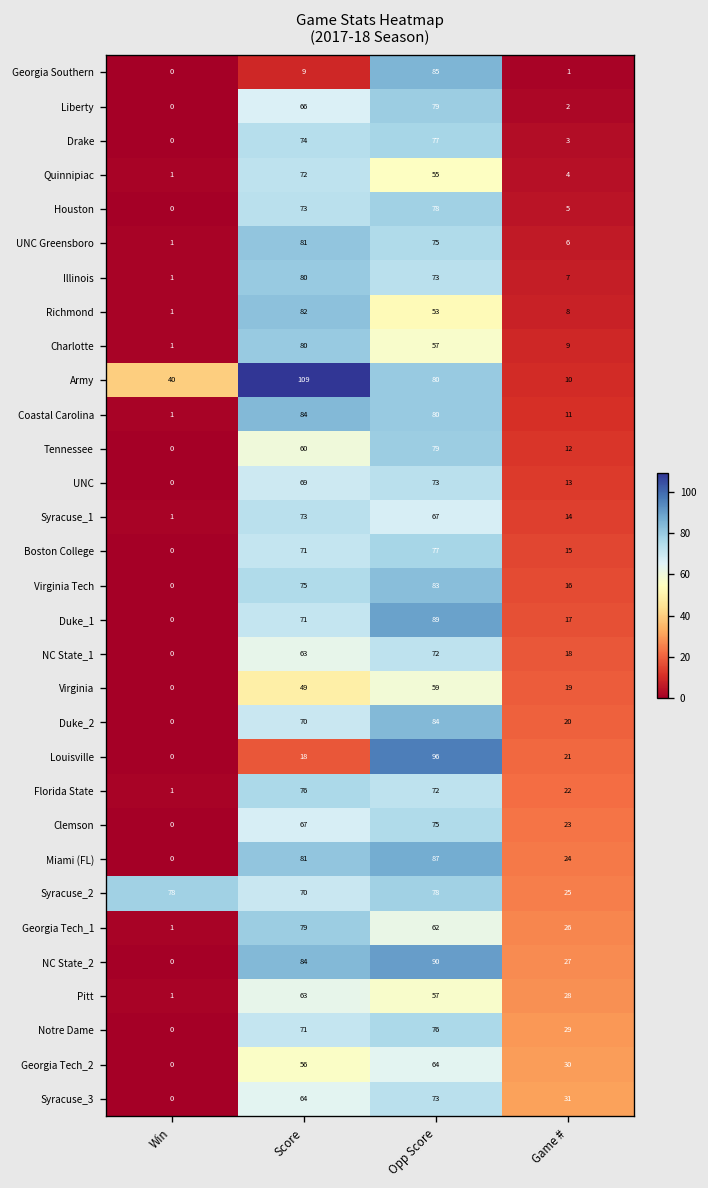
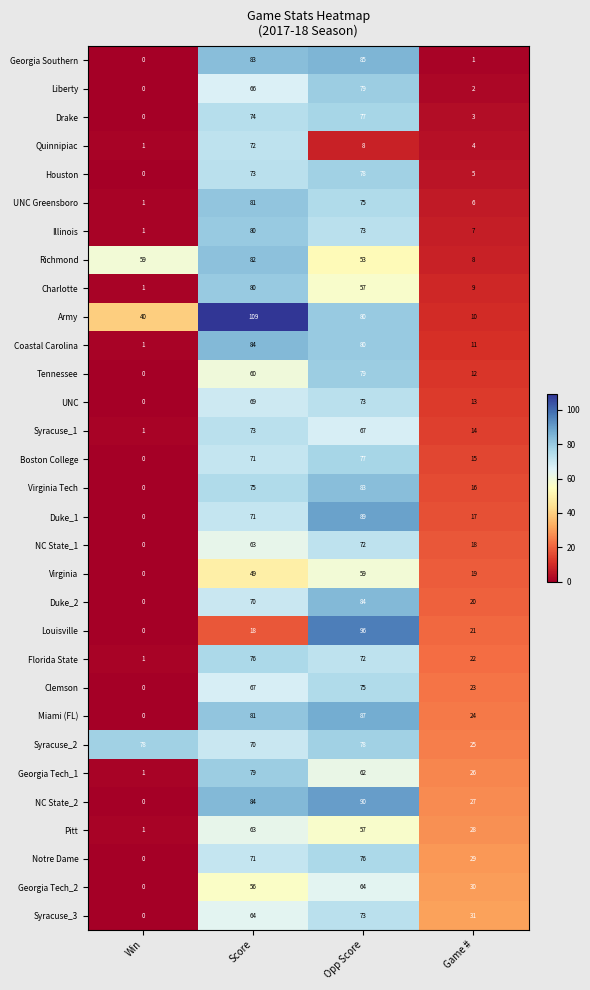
  {
    "Georgia Southern": {
      "Win": 0,
-     "Score": 9,
+     "Score": 83,
      "Opp Score": 85,
      "Game #": 1
    },
    "Liberty": {
      "Win": 0,
      "Score": 66,
      "Opp Score": 79,
      "Game #": 2
    },
    "Drake": {
      "Win": 0,
      "Score": 74,
      "Opp Score": 77,
      "Game #": 3
    },
    "Quinnipiac": {
      "Win": 1,
      "Score": 72,
-     "Opp Score": 55,
+     "Opp Score": 8,
      "Game #": 4
    },
    "Houston": {
      "Win": 0,
      "Score": 73,
      "Opp Score": 78,
      "Game #": 5
    },
    "UNC Greensboro": {
      "Win": 1,
      "Score": 81,
      "Opp Score": 75,
      "Game #": 6
    },
    "Illinois": {
      "Win": 1,
      "Score": 80,
      "Opp Score": 73,
      "Game #": 7
    },
    "Richmond": {
-     "Win": 1,
+     "Win": 59,
      "Score": 82,
      "Opp Score": 53,
      "Game #": 8
    },
    "Charlotte": {
      "Win": 1,
      "Score": 80,
      "Opp Score": 57,
      "Game #": 9
    },
    "Army": {
      "Win": 40,
      "Score": 109,
      "Opp Score": 80,
      "Game #": 10
    },
    "Coastal Carolina": {
      "Win": 1,
      "Score": 84,
      "Opp Score": 80,
      "Game #": 11
    },
    "Tennessee": {
      "Win": 0,
      "Score": 60,
      "Opp Score": 79,
      "Game #": 12
    },
    "UNC": {
      "Win": 0,
      "Score": 69,
      "Opp Score": 73,
      "Game #": 13
    },
    "Syracuse_1": {
      "Win": 1,
      "Score": 73,
      "Opp Score": 67,
      "Game #": 14
    },
    "Boston College": {
      "Win": 0,
      "Score": 71,
      "Opp Score": 77,
      "Game #": 15
    },
    "Virginia Tech": {
      "Win": 0,
      "Score": 75,
      "Opp Score": 83,
      "Game #": 16
    },
    "Duke_1": {
      "Win": 0,
      "Score": 71,
      "Opp Score": 89,
      "Game #": 17
    },
    "NC State_1": {
      "Win": 0,
      "Score": 63,
      "Opp Score": 72,
      "Game #": 18
    },
    "Virginia": {
      "Win": 0,
      "Score": 49,
      "Opp Score": 59,
      "Game #": 19
    },
    "Duke_2": {
      "Win": 0,
      "Score": 70,
      "Opp Score": 84,
      "Game #": 20
    },
    "Louisville": {
      "Win": 0,
      "Score": 18,
      "Opp Score": 96,
      "Game #": 21
    },
    "Florida State": {
      "Win": 1,
      "Score": 76,
      "Opp Score": 72,
      "Game #": 22
    },
    "Clemson": {
      "Win": 0,
      "Score": 67,
      "Opp Score": 75,
      "Game #": 23
    },
    "Miami (FL)": {
      "Win": 0,
      "Score": 81,
      "Opp Score": 87,
      "Game #": 24
    },
    "Syracuse_2": {
      "Win": 78,
      "Score": 70,
      "Opp Score": 78,
      "Game #": 25
    },
    "Georgia Tech_1": {
      "Win": 1,
      "Score": 79,
      "Opp Score": 62,
      "Game #": 26
    },
    "NC State_2": {
      "Win": 0,
      "Score": 84,
      "Opp Score": 90,
      "Game #": 27
    },
    "Pitt": {
      "Win": 1,
      "Score": 63,
      "Opp Score": 57,
      "Game #": 28
    },
    "Notre Dame": {
      "Win": 0,
      "Score": 71,
      "Opp Score": 76,
      "Game #": 29
    },
    "Georgia Tech_2": {
      "Win": 0,
      "Score": 56,
      "Opp Score": 64,
      "Game #": 30
    },
    "Syracuse_3": {
      "Win": 0,
      "Score": 64,
      "Opp Score": 73,
      "Game #": 31
    }
  }
